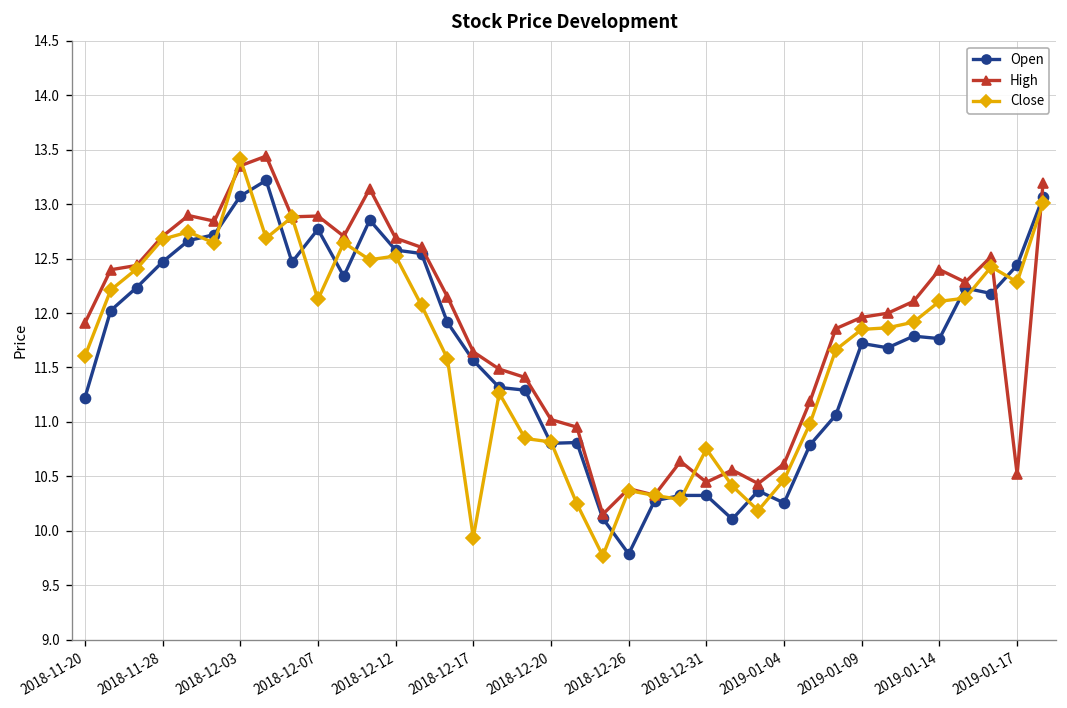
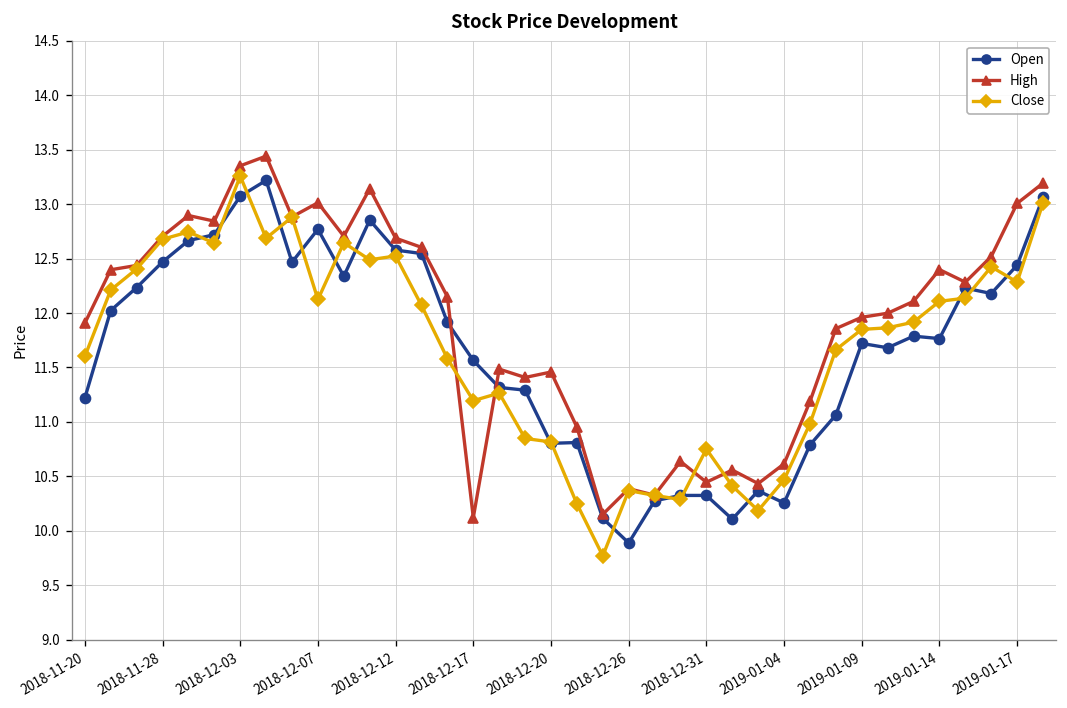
  {
    "Open": {
      "2018-11-20": 11.2,
      "2018-11-28": 12.5,
      "2018-12-03": 13.1,
      "2018-12-07": 12.8,
      "2018-12-12": 12.6,
      "2018-12-17": 11.6,
-     "2018-12-26": 9.8,
+     "2018-12-26": 9.9,
      "2018-12-31": 10.3,
      "2019-01-04": 10.3,
      "2019-01-09": 11.7,
      "2019-01-14": 11.8,
      "2019-01-17": 12.4
    },
    "High": {
      "2018-11-20": 11.9,
      "2018-12-03": 13.4,
-     "2018-12-07": 12.9,
+     "2018-12-07": 13.0,
      "2018-12-12": 12.7,
-     "2018-12-17": 11.6,
-     "2018-12-20": 11.0,
+     "2018-12-17": 10.1,
+     "2018-12-20": 11.5,
      "2018-12-31": 10.4,
      "2019-01-04": 10.6,
      "2019-01-09": 12.0,
      "2019-01-14": 12.4,
-     "2019-01-17": 10.5
+     "2019-01-17": 13.0
    },
    "Close": {
      "2018-11-20": 11.6,
-     "2018-12-03": 13.4,
+     "2018-12-03": 13.3,
      "2018-12-07": 12.1,
      "2018-12-12": 12.5,
-     "2018-12-17": 9.9,
+     "2018-12-17": 11.2,
      "2018-12-31": 10.8,
      "2019-01-04": 10.5,
      "2019-01-09": 11.8,
      "2019-01-14": 12.1,
      "2019-01-17": 12.3
    }
  }
